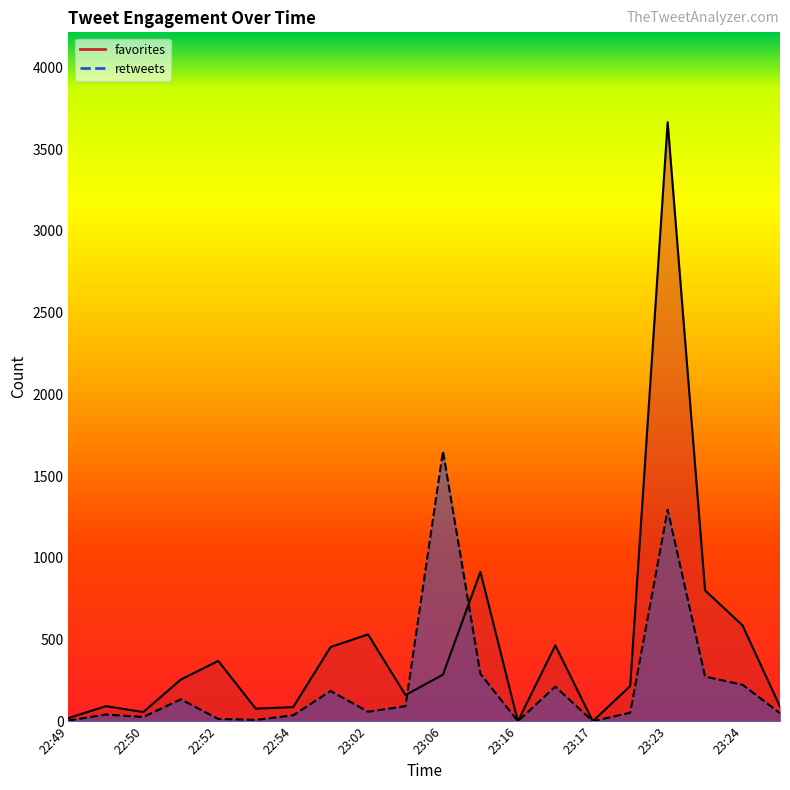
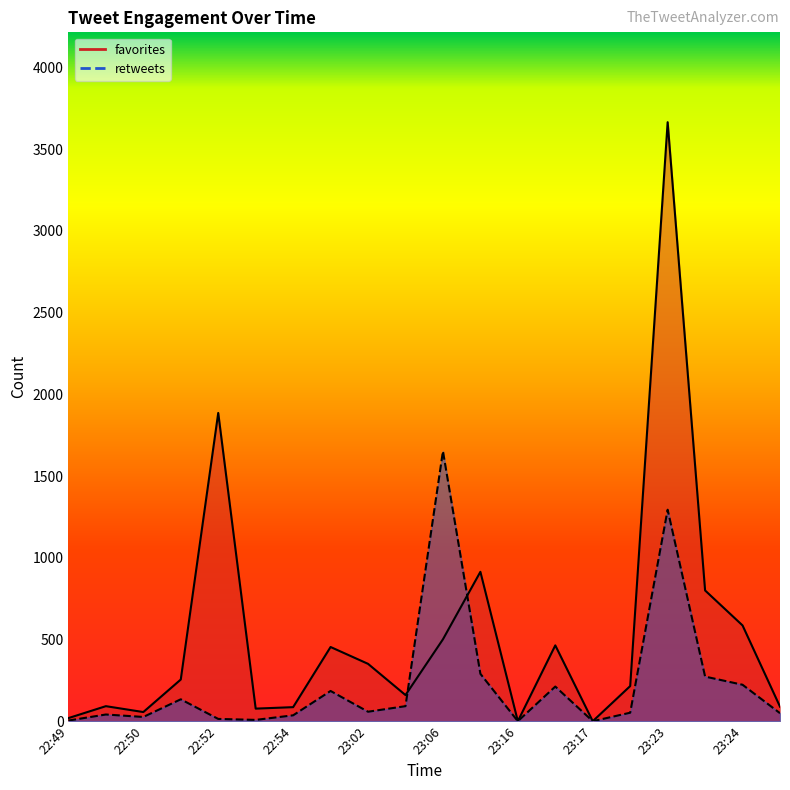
  {
    "favorites": {
-     "22:52": 370,
-     "23:02": 530,
-     "23:06": 290
+     "22:52": 1890,
+     "23:02": 350,
+     "23:06": 500
    },
    "retweets": {
      "22:52": 10,
      "23:02": 60,
      "23:06": 1650
    }
  }
